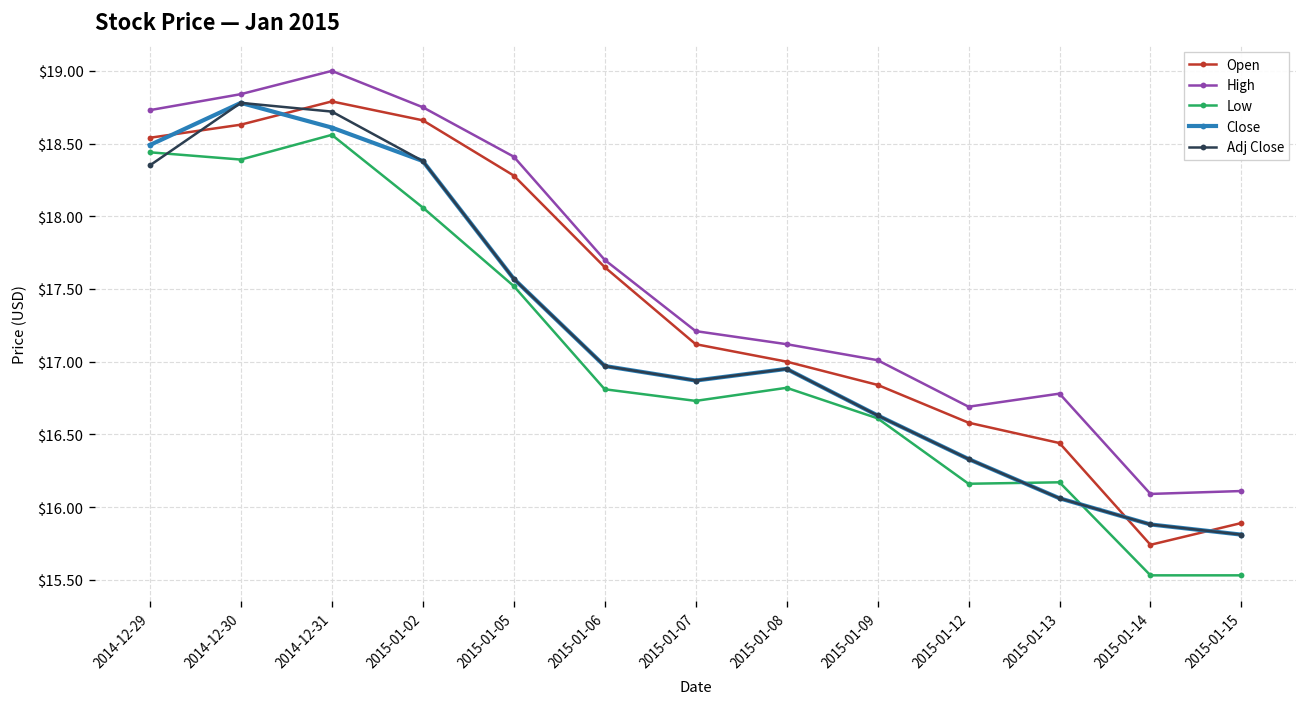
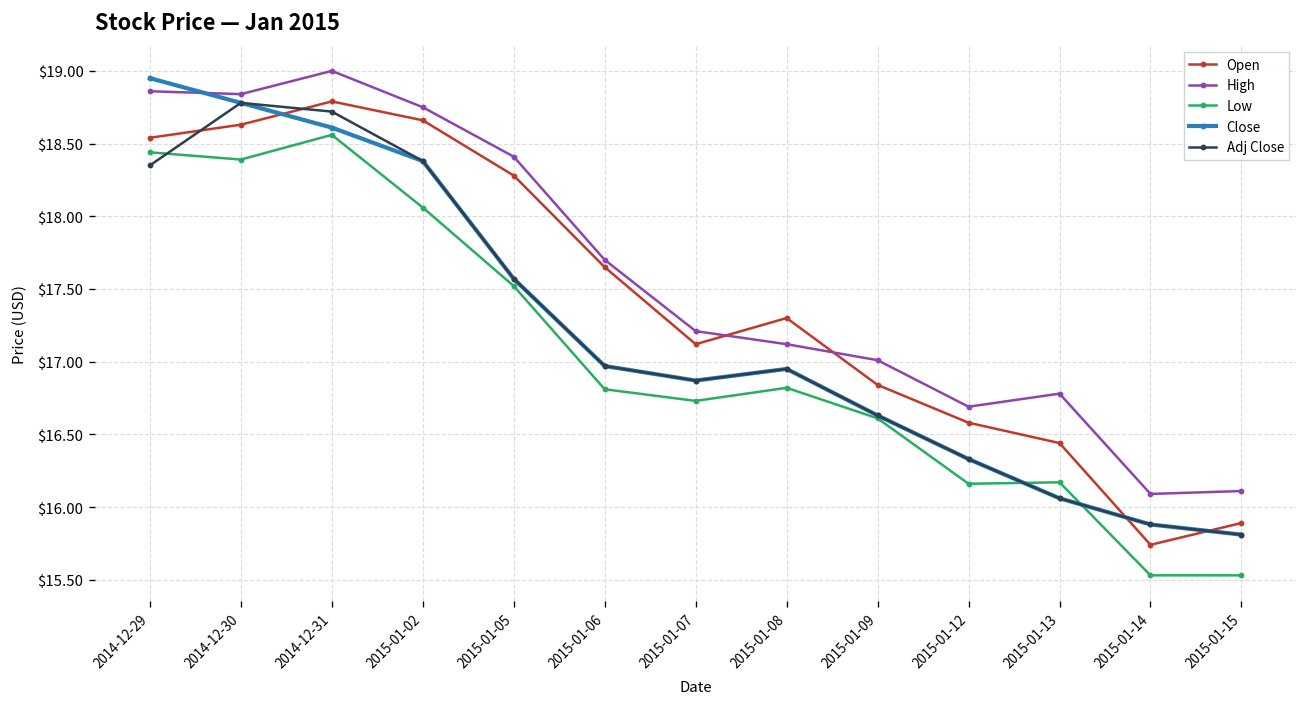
  {
    "Open": {
      "2014-12-29": "$18.54",
      "2014-12-30": "$18.63",
      "2014-12-31": "$18.8",
      "2015-01-02": "$18.66",
      "2015-01-05": "$18.3",
      "2015-01-06": "$17.65",
      "2015-01-07": "$17.1",
-     "2015-01-08": "$17.0",
+     "2015-01-08": "$17.3",
      "2015-01-09": "$16.84",
      "2015-01-12": "$16.6",
      "2015-01-13": "$16.44",
      "2015-01-14": "$15.74",
      "2015-01-15": "$15.9"
    },
    "High": {
-     "2014-12-29": "$18.73",
+     "2014-12-29": "$18.86",
      "2014-12-30": "$18.84",
      "2014-12-31": "$19.00",
      "2015-01-02": "$18.75",
      "2015-01-05": "$18.41",
      "2015-01-06": "$17.70",
      "2015-01-07": "$17.21",
      "2015-01-08": "$17.12",
      "2015-01-09": "$17.01",
      "2015-01-12": "$16.69",
      "2015-01-13": "$16.78",
      "2015-01-14": "$16.09",
      "2015-01-15": "$16.11"
    },
    "Low": {
      "2014-12-29": "$18.44",
      "2014-12-30": "$18.39",
      "2014-12-31": "$18.56",
      "2015-01-02": "$18.06",
      "2015-01-05": "$17.52",
      "2015-01-06": "$16.81",
      "2015-01-07": "$16.73",
      "2015-01-08": "$16.82",
      "2015-01-12": "$16.16",
      "2015-01-13": "$16.17",
      "2015-01-14": "$15.53",
      "2015-01-15": "$15.53"
    },
    "Close": {
-     "2014-12-29": "$18.49",
+     "2014-12-29": "$18.95",
      "2014-12-31": "$18.61"
    },
    "Adj Close": {
      "2014-12-29": "$18.35",
      "2014-12-31": "$18.72"
    }
  }
